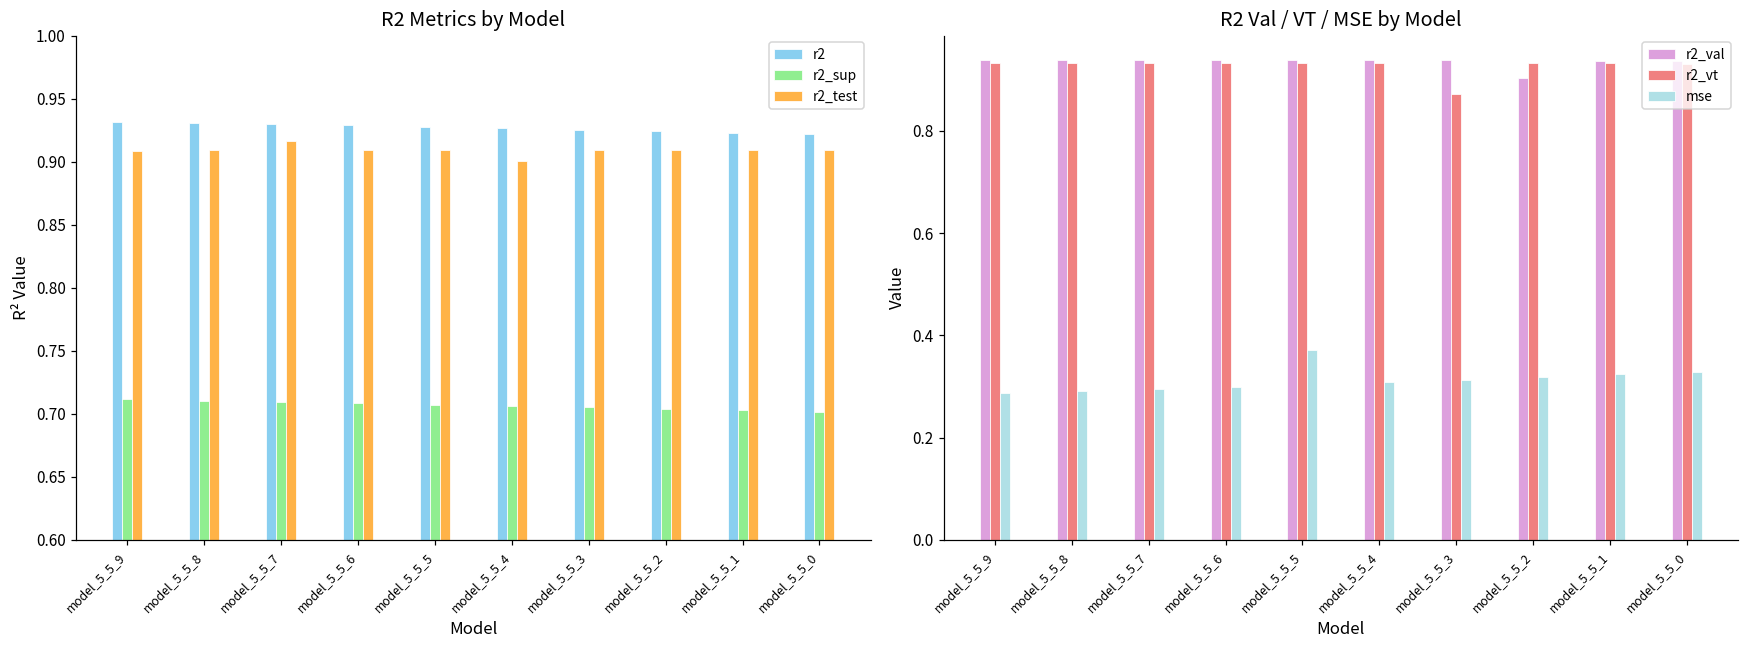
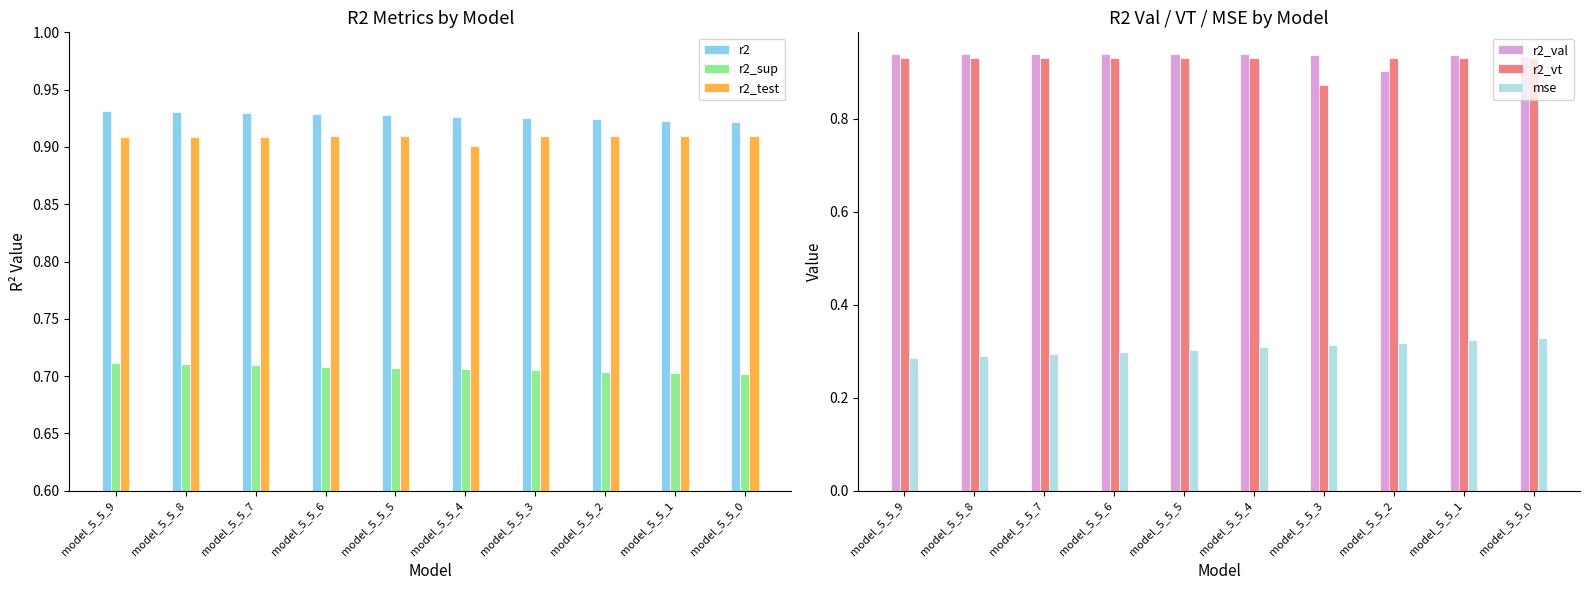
  {
    "R2 Metrics by Model": {
      "r2": {
        "model_5_5_9": 0.932,
        "model_5_5_8": 0.931,
        "model_5_5_7": 0.930,
        "model_5_5_6": 0.929,
        "model_5_5_5": 0.928,
        "model_5_5_4": 0.926,
        "model_5_5_3": 0.925,
        "model_5_5_2": 0.924,
        "model_5_5_1": 0.923,
        "model_5_5_0": 0.922
      },
      "r2_sup": {
        "model_5_5_9": 0.711,
        "model_5_5_8": 0.710,
        "model_5_5_7": 0.709,
        "model_5_5_6": 0.708,
        "model_5_5_5": 0.707,
        "model_5_5_4": 0.706,
        "model_5_5_3": 0.705,
        "model_5_5_2": 0.704,
        "model_5_5_1": 0.703,
        "model_5_5_0": 0.702
      },
      "r2_test": {
        "model_5_5_9": 0.909,
        "model_5_5_8": 0.909,
-       "model_5_5_7": 0.916,
+       "model_5_5_7": 0.909,
        "model_5_5_6": 0.909,
        "model_5_5_5": 0.909,
        "model_5_5_4": 0.900,
        "model_5_5_3": 0.909,
        "model_5_5_2": 0.909,
        "model_5_5_1": 0.910,
        "model_5_5_0": 0.910
      }
    },
    "R2 Val / VT / MSE by Model": {
      "r2_val": {
        "model_5_5_9": 0.94,
        "model_5_5_8": 0.94,
        "model_5_5_7": 0.94,
        "model_5_5_6": 0.94,
        "model_5_5_5": 0.94,
        "model_5_5_4": 0.94,
        "model_5_5_3": 0.94,
        "model_5_5_2": 0.90,
        "model_5_5_1": 0.94
      },
      "r2_vt": {
        "model_5_5_9": 0.93,
        "model_5_5_8": 0.93,
        "model_5_5_7": 0.93,
        "model_5_5_6": 0.93,
        "model_5_5_5": 0.93,
        "model_5_5_4": 0.93,
        "model_5_5_3": 0.87,
        "model_5_5_2": 0.93,
        "model_5_5_1": 0.93
      },
      "mse": {
        "model_5_5_9": 0.29,
        "model_5_5_8": 0.29,
        "model_5_5_7": 0.29,
        "model_5_5_6": 0.30,
-       "model_5_5_5": 0.37,
+       "model_5_5_5": 0.30,
        "model_5_5_4": 0.31,
        "model_5_5_3": 0.31,
        "model_5_5_2": 0.32,
        "model_5_5_1": 0.32,
        "model_5_5_0": 0.33
      }
    }
  }
